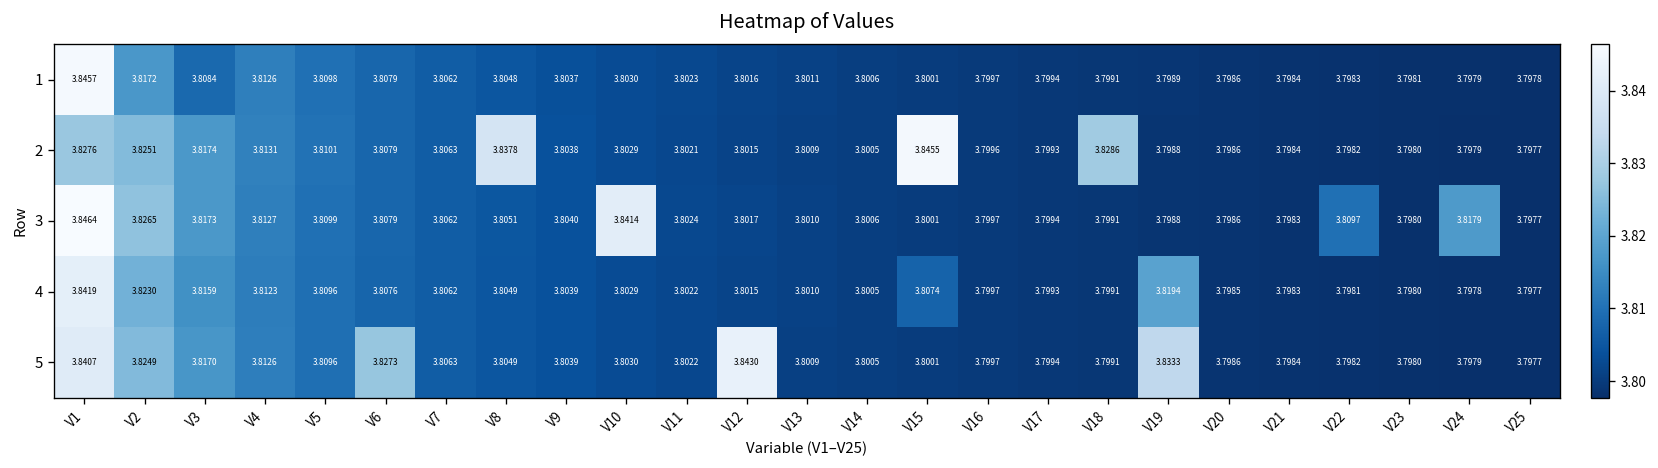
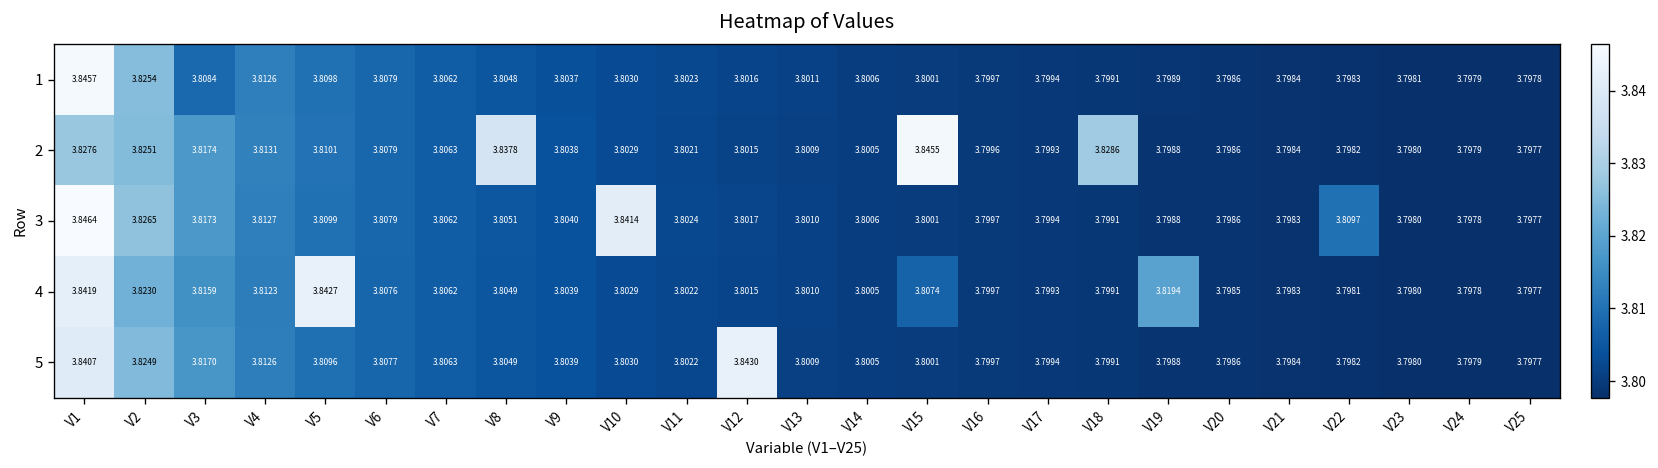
  {
    "1": {
      "V1": 3.8457,
-     "V2": 3.8172,
+     "V2": 3.8254,
      "V3": 3.8084,
      "V4": 3.8126,
      "V5": 3.8098,
      "V6": 3.8079,
      "V7": 3.8062,
      "V8": 3.8048,
      "V9": 3.8037,
      "V10": 3.8030,
      "V11": 3.8023,
      "V12": 3.8016,
      "V13": 3.8011,
      "V14": 3.8006,
      "V15": 3.8001,
      "V16": 3.7997,
      "V17": 3.7994,
      "V18": 3.7991,
      "V19": 3.7989,
      "V20": 3.7986,
      "V21": 3.7984,
      "V22": 3.7983,
      "V23": 3.7981,
      "V24": 3.7979,
      "V25": 3.7978
    },
    "2": {
      "V1": 3.8276,
      "V2": 3.8251,
      "V3": 3.8174,
      "V4": 3.8131,
      "V5": 3.8101,
      "V6": 3.8079,
      "V7": 3.8063,
      "V8": 3.8378,
      "V9": 3.8038,
      "V10": 3.8029,
      "V11": 3.8021,
      "V12": 3.8015,
      "V13": 3.8009,
      "V14": 3.8005,
      "V15": 3.8455,
      "V16": 3.7996,
      "V17": 3.7993,
      "V18": 3.8286,
      "V19": 3.7988,
      "V20": 3.7986,
      "V21": 3.7984,
      "V22": 3.7982,
      "V23": 3.7980,
      "V24": 3.7979,
      "V25": 3.7977
    },
    "3": {
      "V1": 3.8464,
      "V2": 3.8265,
      "V3": 3.8173,
      "V4": 3.8127,
      "V5": 3.8099,
      "V6": 3.8079,
      "V7": 3.8062,
      "V8": 3.8051,
      "V9": 3.8040,
      "V10": 3.8414,
      "V11": 3.8024,
      "V12": 3.8017,
      "V13": 3.8010,
      "V14": 3.8006,
      "V15": 3.8001,
      "V16": 3.7997,
      "V17": 3.7994,
      "V18": 3.7991,
      "V19": 3.7988,
      "V20": 3.7986,
      "V21": 3.7983,
      "V22": 3.8097,
      "V23": 3.7980,
-     "V24": 3.8179,
+     "V24": 3.7978,
      "V25": 3.7977
    },
    "4": {
      "V1": 3.8419,
      "V2": 3.8230,
      "V3": 3.8159,
      "V4": 3.8123,
-     "V5": 3.8096,
+     "V5": 3.8427,
      "V6": 3.8076,
      "V7": 3.8062,
      "V8": 3.8049,
      "V9": 3.8039,
      "V10": 3.8029,
      "V11": 3.8022,
      "V12": 3.8015,
      "V13": 3.8010,
      "V14": 3.8005,
      "V15": 3.8074,
      "V16": 3.7997,
      "V17": 3.7993,
      "V18": 3.7991,
      "V19": 3.8194,
      "V20": 3.7985,
      "V21": 3.7983,
      "V22": 3.7981,
      "V23": 3.7980,
      "V24": 3.7978,
      "V25": 3.7977
    },
    "5": {
      "V1": 3.8407,
      "V2": 3.8249,
      "V3": 3.8170,
      "V4": 3.8126,
      "V5": 3.8096,
-     "V6": 3.8273,
+     "V6": 3.8077,
      "V7": 3.8063,
      "V8": 3.8049,
      "V9": 3.8039,
      "V10": 3.8030,
      "V11": 3.8022,
      "V12": 3.8430,
      "V13": 3.8009,
      "V14": 3.8005,
      "V15": 3.8001,
      "V16": 3.7997,
      "V17": 3.7994,
      "V18": 3.7991,
-     "V19": 3.8333,
+     "V19": 3.7988,
      "V20": 3.7986,
      "V21": 3.7984,
      "V22": 3.7982,
      "V23": 3.7980,
      "V24": 3.7979,
      "V25": 3.7977
    }
  }
